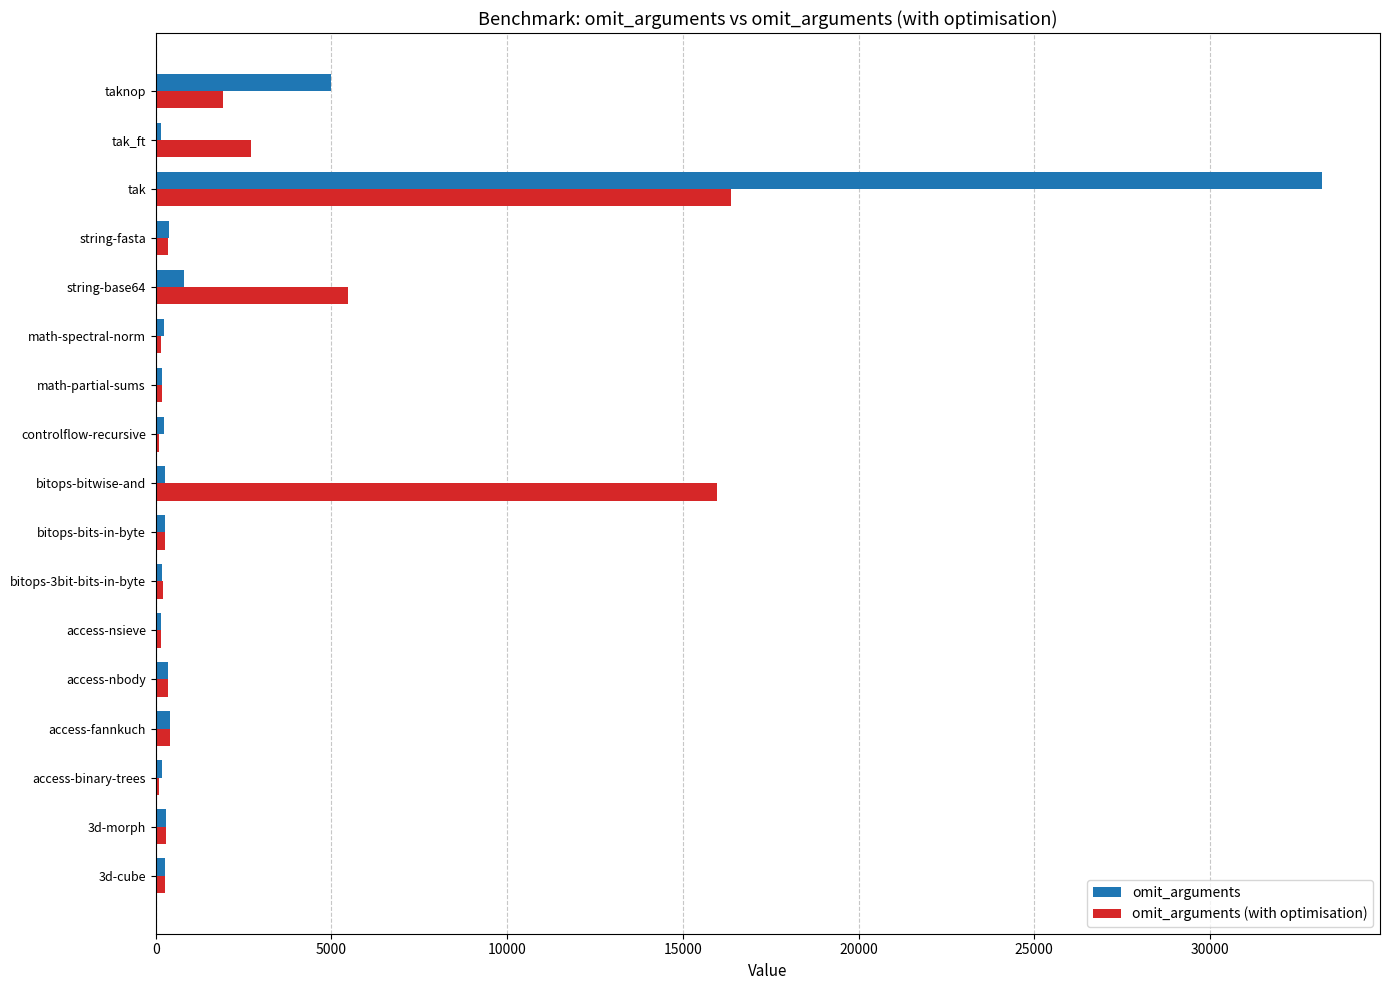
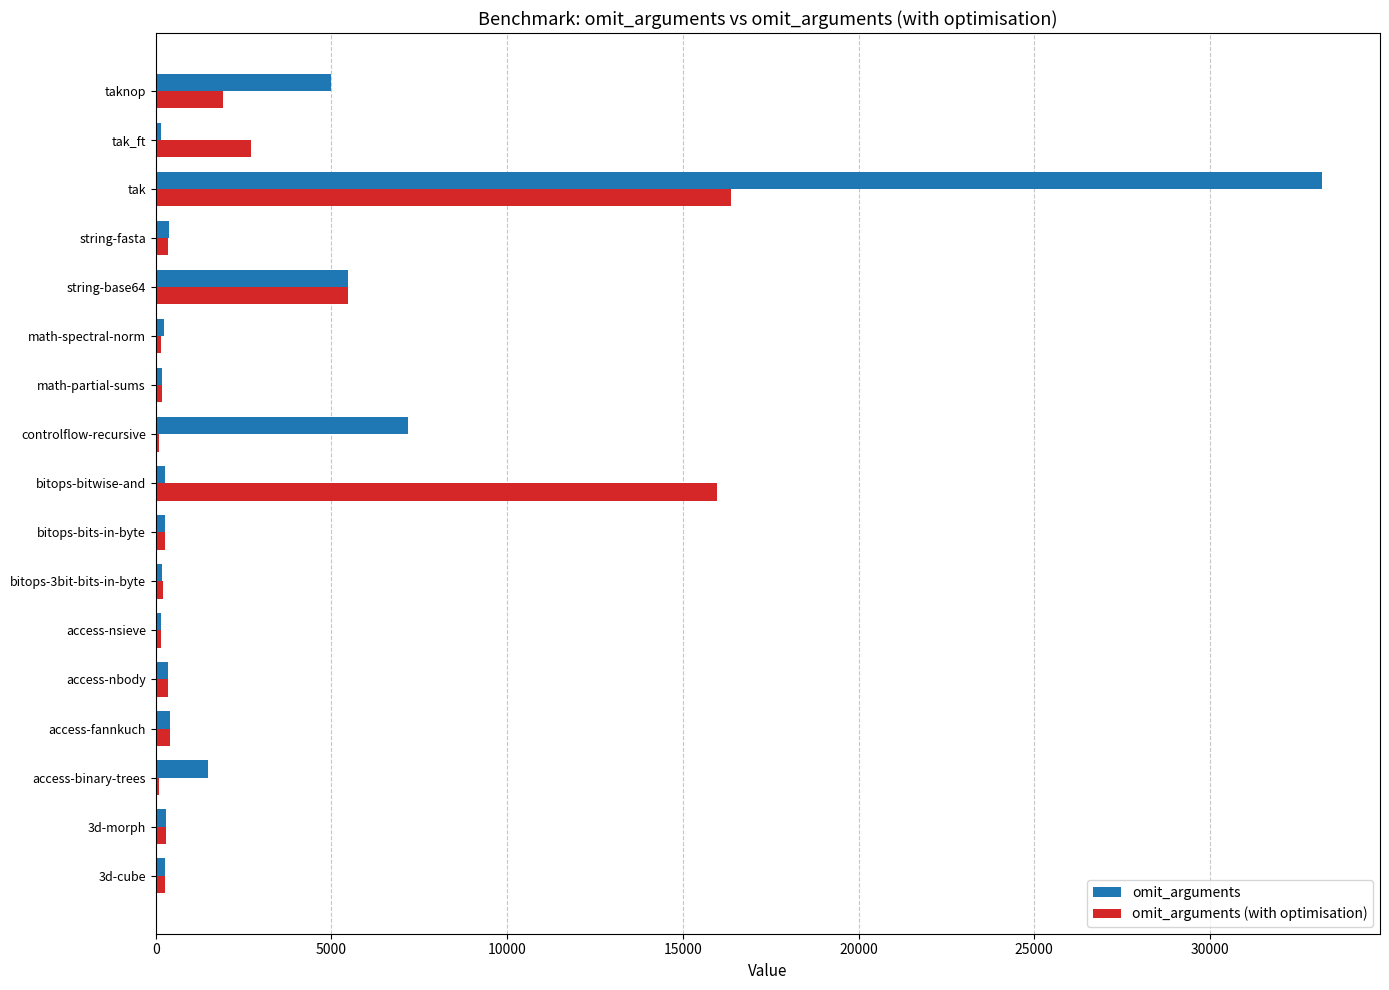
  {
    "omit_arguments": {
      "taknop": 5000,
      "tak_ft": 200,
      "tak": 33200,
      "string-fasta": 400,
-     "string-base64": 800,
+     "string-base64": 5500,
      "math-spectral-norm": 200,
      "math-partial-sums": 200,
-     "controlflow-recursive": 200,
+     "controlflow-recursive": 7200,
      "bitops-bitwise-and": 300,
      "bitops-bits-in-byte": 300,
      "bitops-3bit-bits-in-byte": 200,
      "access-nsieve": 100,
      "access-nbody": 400,
      "access-fannkuch": 400,
-     "access-binary-trees": 200,
+     "access-binary-trees": 1500,
      "3d-morph": 300,
      "3d-cube": 300
    },
    "omit_arguments (with optimisation)": {
      "taknop": 1900,
      "tak_ft": 2700,
      "tak": 16400,
      "string-fasta": 300,
      "string-base64": 5500,
      "math-spectral-norm": 100,
      "math-partial-sums": 200,
      "controlflow-recursive": 100,
      "bitops-bitwise-and": 16000,
      "bitops-bits-in-byte": 300,
      "bitops-3bit-bits-in-byte": 200,
      "access-nsieve": 200,
      "access-nbody": 400,
      "access-fannkuch": 400,
      "access-binary-trees": 100,
      "3d-morph": 300,
      "3d-cube": 300
    }
  }
